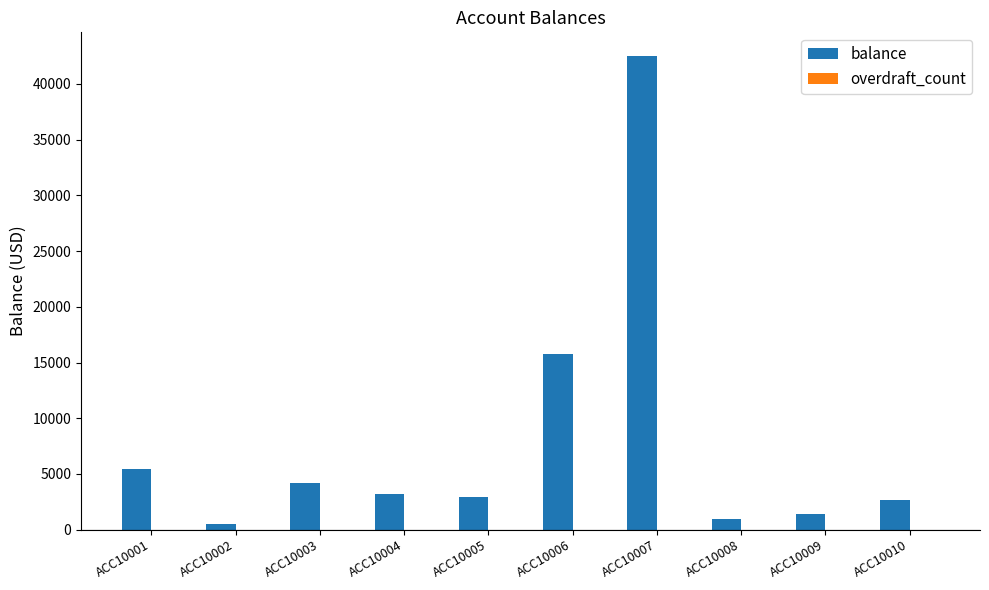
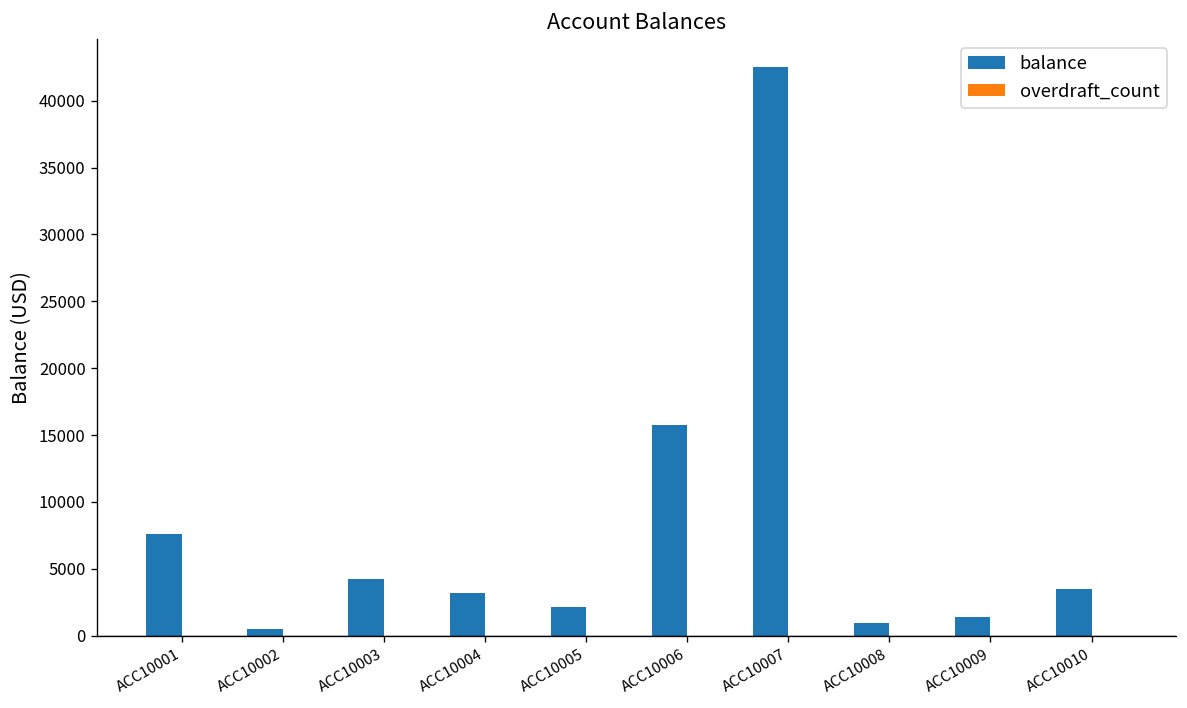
  {
    "balance": {
-     "ACC10001": 5400,
+     "ACC10001": 7600,
      "ACC10002": 500,
      "ACC10003": 4200,
      "ACC10004": 3200,
-     "ACC10005": 3000,
+     "ACC10005": 2100,
      "ACC10006": 15800,
      "ACC10007": 42500,
      "ACC10008": 1000,
      "ACC10009": 1400,
-     "ACC10010": 2700
+     "ACC10010": 3500
    },
    "overdraft_count": {
      "ACC10001": 0,
      "ACC10002": 0,
      "ACC10003": 0,
      "ACC10004": 0,
      "ACC10005": 0,
      "ACC10006": 0,
      "ACC10007": 0,
      "ACC10008": 0,
      "ACC10009": 0,
      "ACC10010": 0
    }
  }
